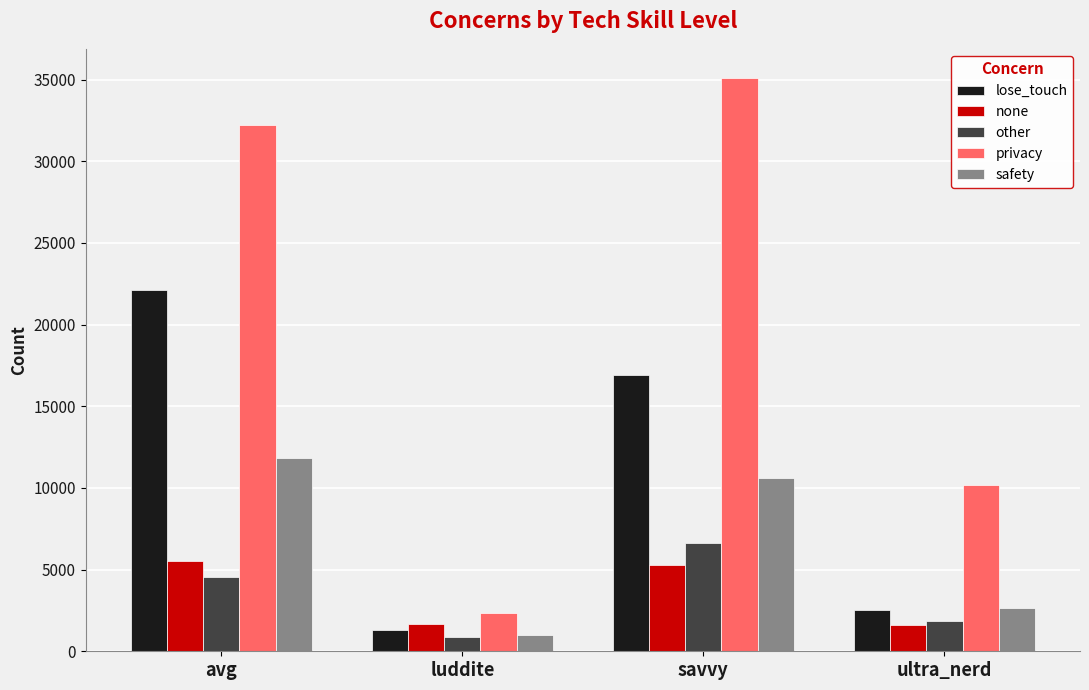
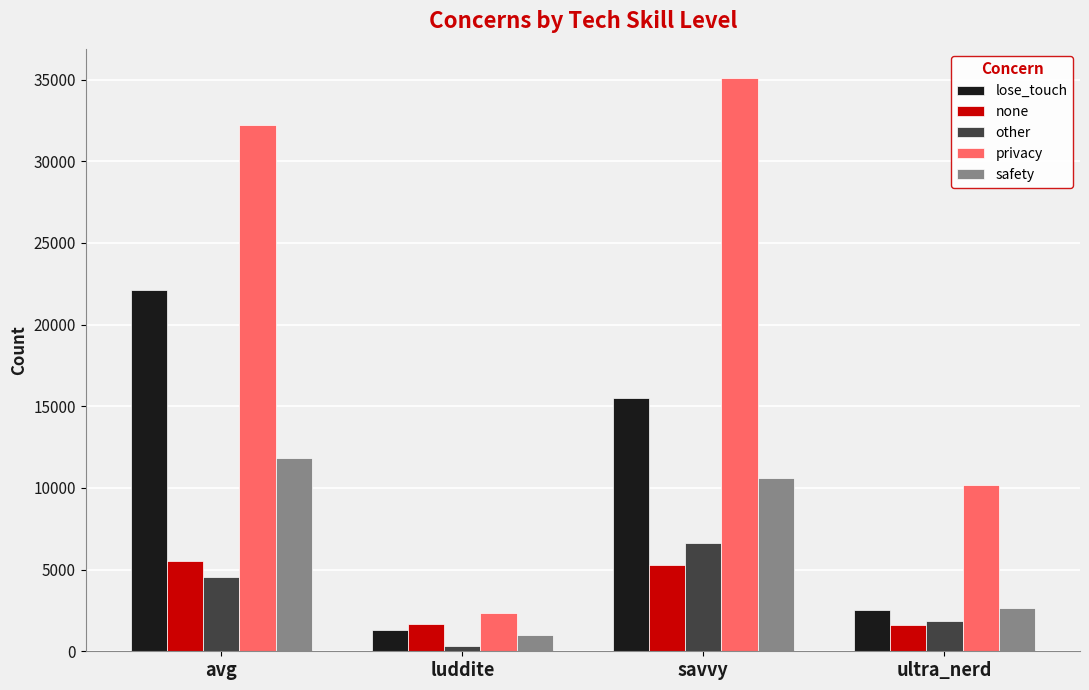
  {
    "lose_touch": {
      "avg": 22100,
      "luddite": 1300,
-     "savvy": 16900,
+     "savvy": 15500,
      "ultra_nerd": 2600
    },
    "none": {
      "avg": 5500,
      "luddite": 1700,
      "savvy": 5300,
      "ultra_nerd": 1600
    },
    "other": {
      "avg": 4500,
-     "luddite": 900,
+     "luddite": 300,
      "savvy": 6600,
      "ultra_nerd": 1800
    },
    "privacy": {
      "avg": 32200,
      "luddite": 2300,
      "savvy": 35100,
      "ultra_nerd": 10200
    },
    "safety": {
      "avg": 11800,
      "luddite": 1000,
      "savvy": 10600,
      "ultra_nerd": 2600
    }
  }
